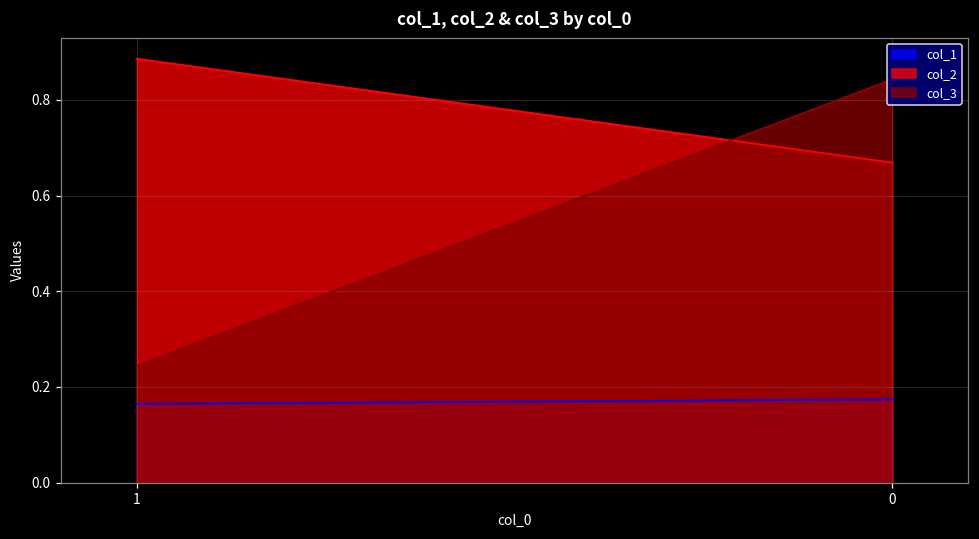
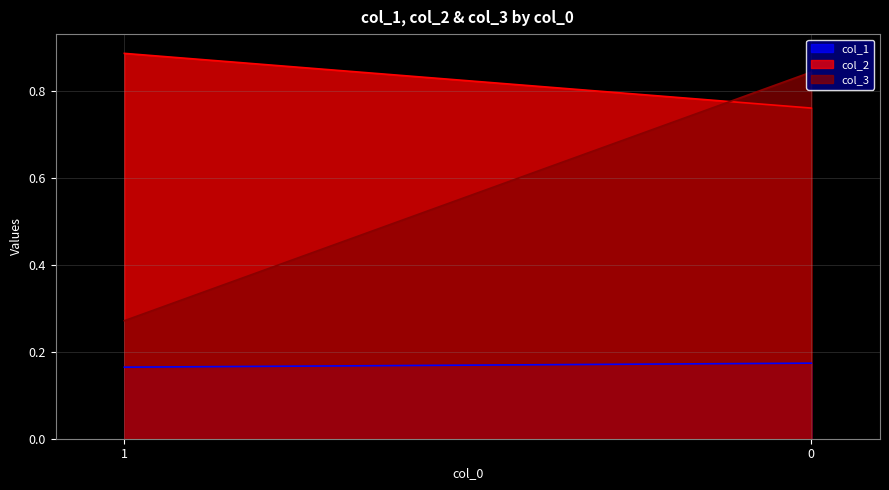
  {
    "col_1": {
      "1": 0.16,
      "0": 0.17
    },
    "col_2": {
      "1": 0.89,
-     "0": 0.67
+     "0": 0.76
    },
    "col_3": {
-     "1": 0.24
+     "1": 0.27
    }
  }
